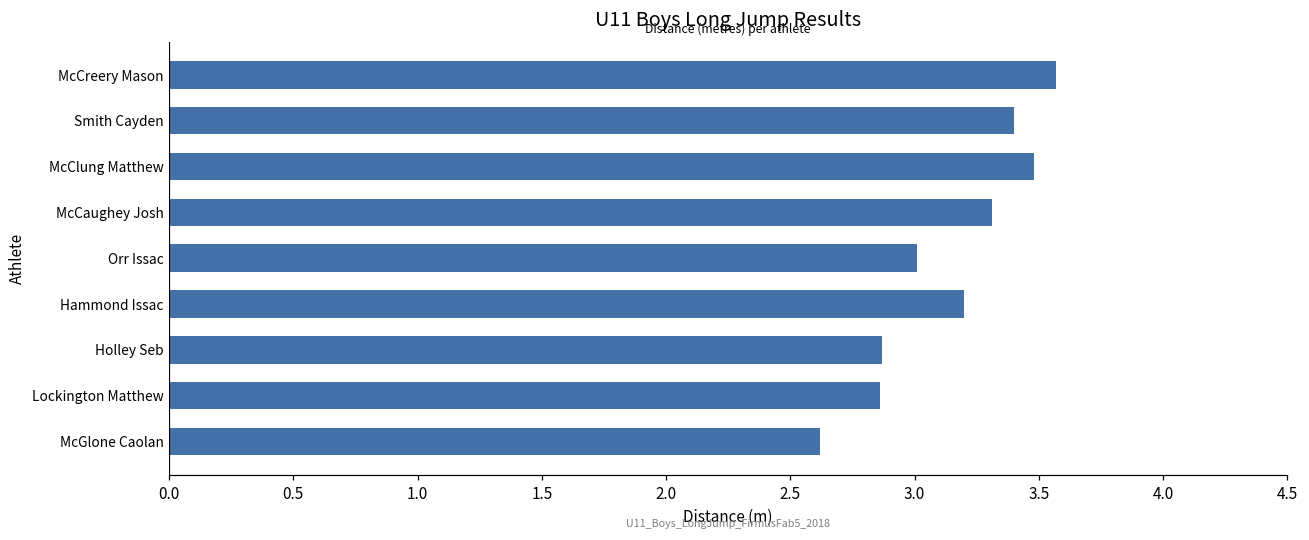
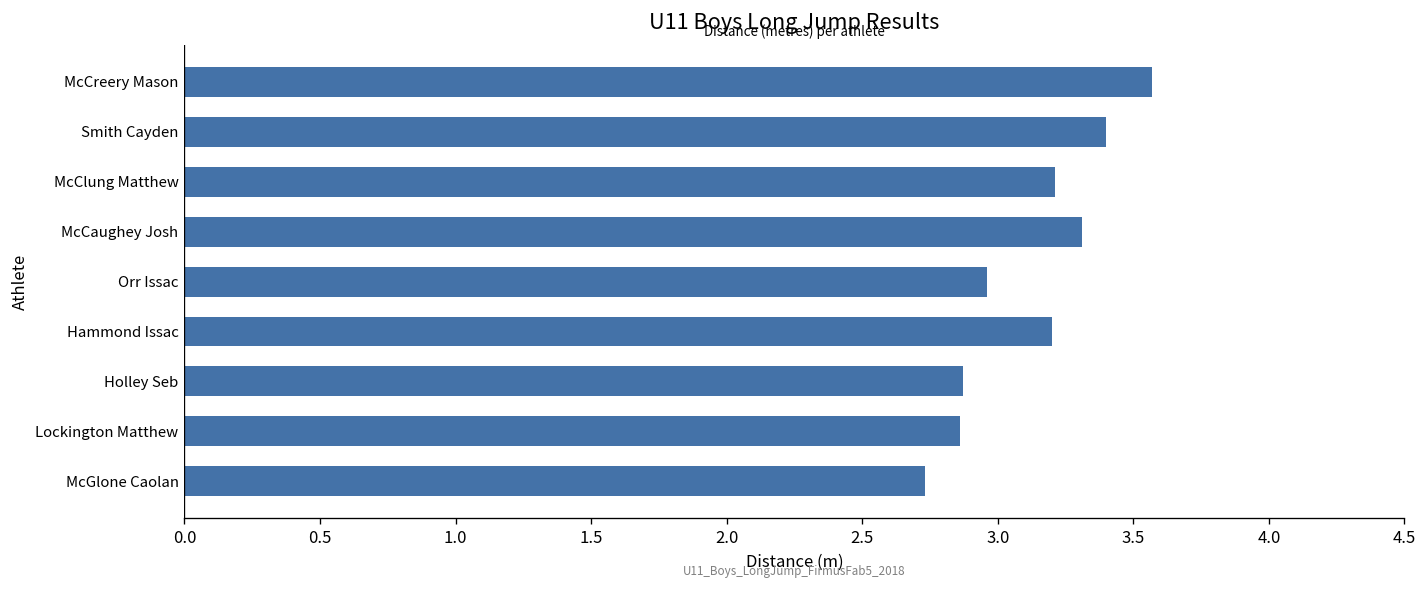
  {
    "McCreery Mason": 3.57,
    "Smith Cayden": 3.40,
-   "McClung Matthew": 3.48,
+   "McClung Matthew": 3.21,
    "McCaughey Josh": 3.31,
-   "Orr Issac": 3.01,
+   "Orr Issac": 2.96,
    "Hammond Issac": 3.20,
    "Holley Seb": 2.87,
    "Lockington Matthew": 2.86,
-   "McGlone Caolan": 2.62
+   "McGlone Caolan": 2.73
  }
